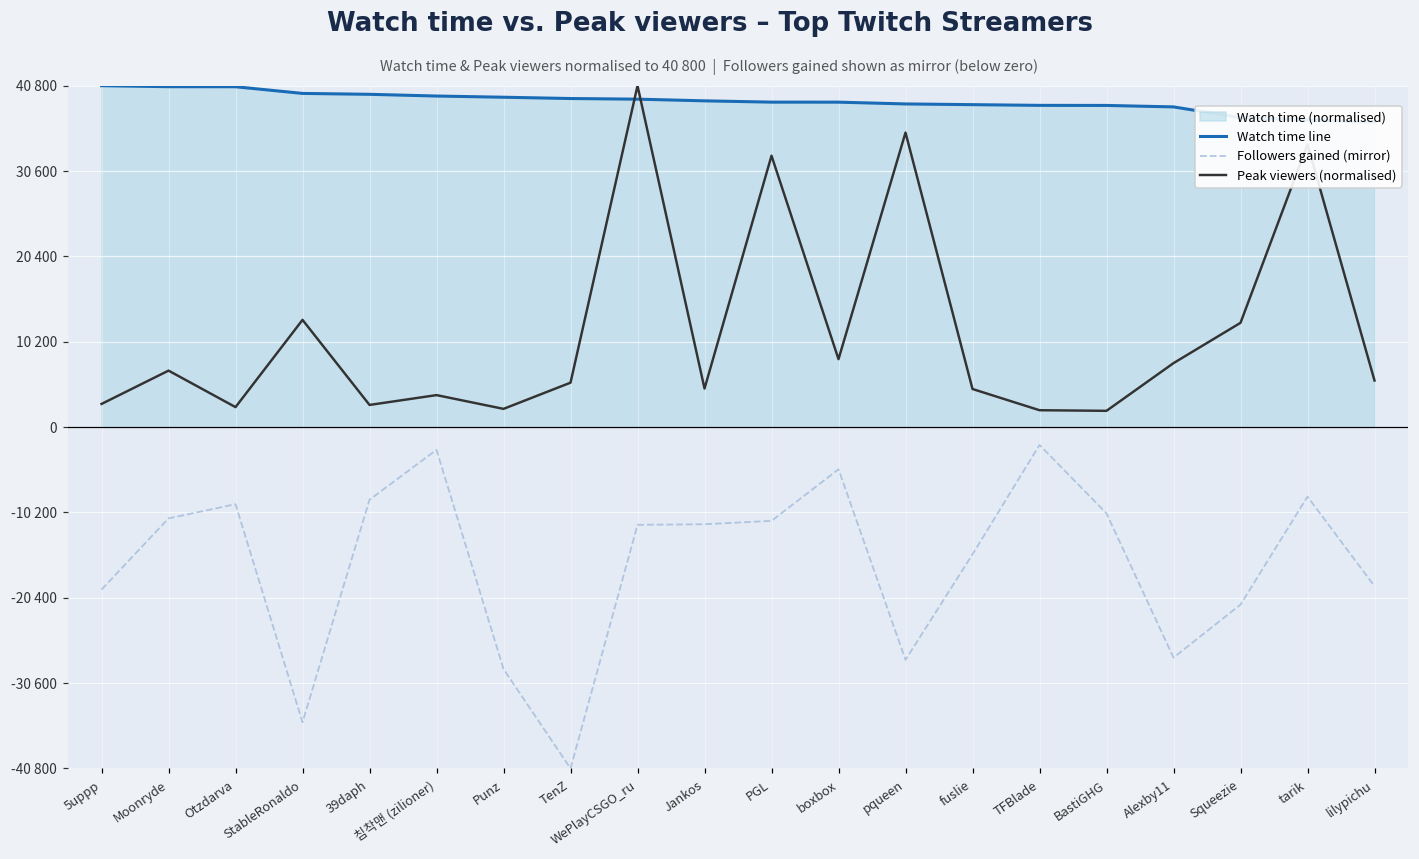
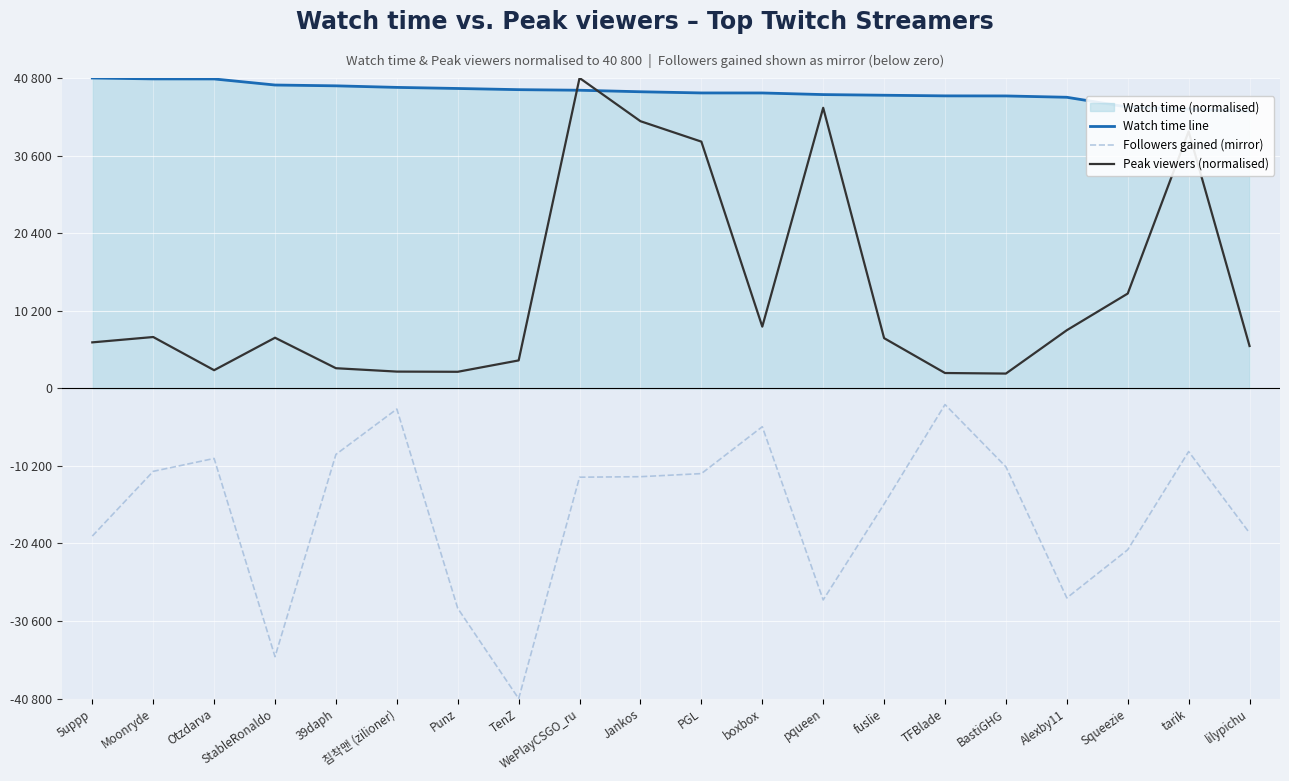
  {
    "Peak viewers (normalised)": {
-     "5uppp": 3000,
+     "5uppp": 6000,
      "Moonryde": 7000,
      "Otzdarva": 2000,
-     "StableRonaldo": 13000,
+     "StableRonaldo": 7000,
      "39daph": 3000,
-     "침착맨 (zilioner)": 4000,
+     "침착맨 (zilioner)": 2000,
      "Punz": 2000,
-     "TenZ": 5000,
+     "TenZ": 4000,
      "WePlayCSGO_ru": 41000,
-     "Jankos": 5000,
+     "Jankos": 35000,
      "PGL": 32000,
      "boxbox": 8000,
-     "pqueen": 35000,
-     "fuslie": 5000,
+     "pqueen": 37000,
+     "fuslie": 7000,
      "TFBlade": 2000,
      "BastiGHG": 2000,
      "Alexby11": 8000,
      "Squeezie": 12000,
      "lilypichu": 6000
    }
  }
